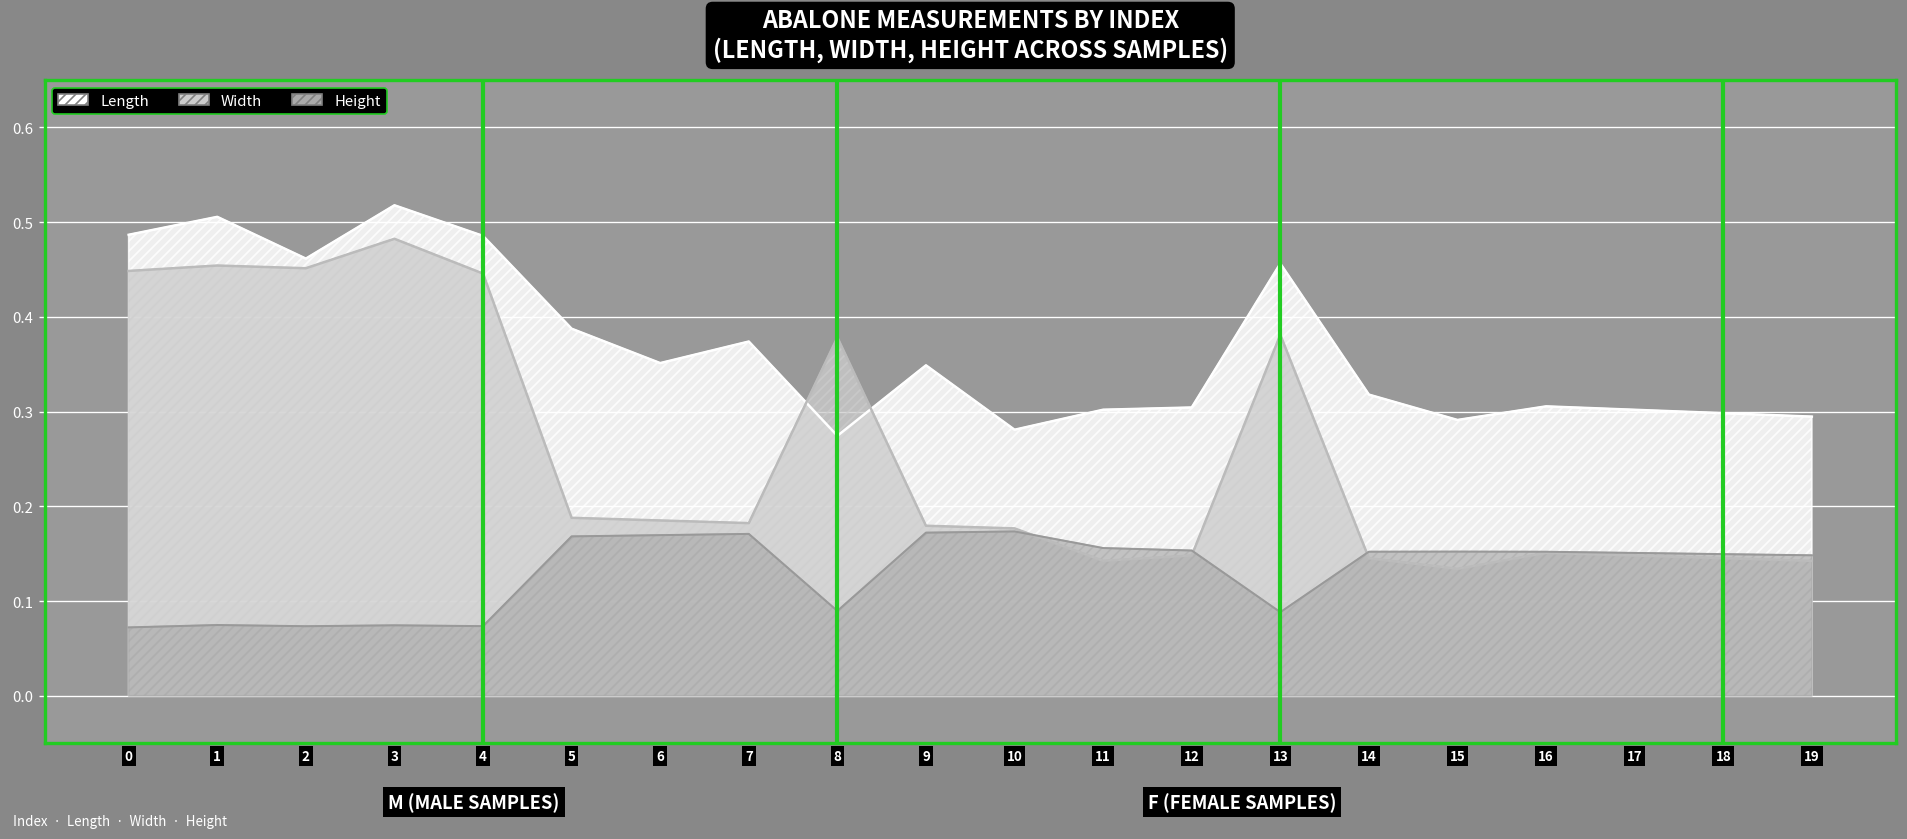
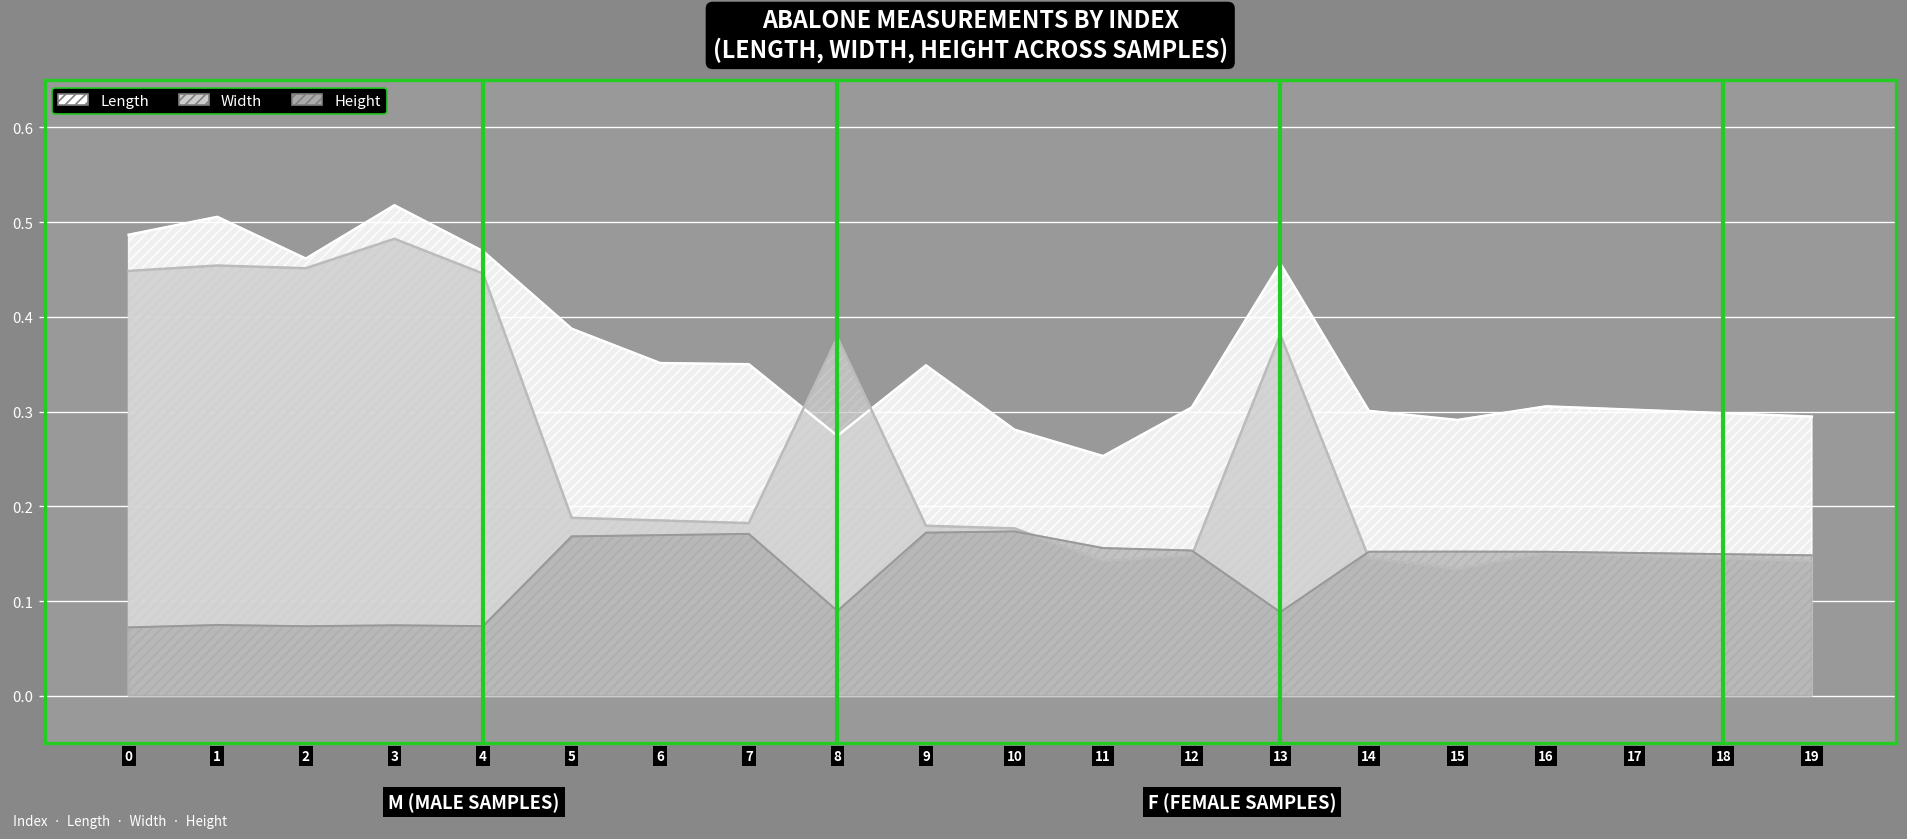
  {
    "Length": {
      "0": 0.49,
      "1": 0.51,
      "2": 0.46,
      "3": 0.52,
-     "4": 0.49,
+     "4": 0.47,
      "5": 0.39,
      "6": 0.35,
-     "7": 0.37,
+     "7": 0.35,
      "8": 0.27,
      "9": 0.35,
      "10": 0.28,
-     "11": 0.30,
+     "11": 0.25,
      "12": 0.30,
      "13": 0.46,
-     "14": 0.32,
+     "14": 0.30,
      "15": 0.29,
      "16": 0.31,
      "17": 0.30,
      "18": 0.30,
      "19": 0.29
    }
  }
